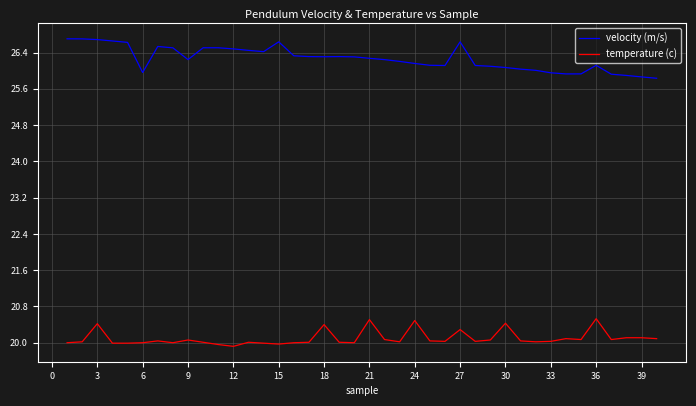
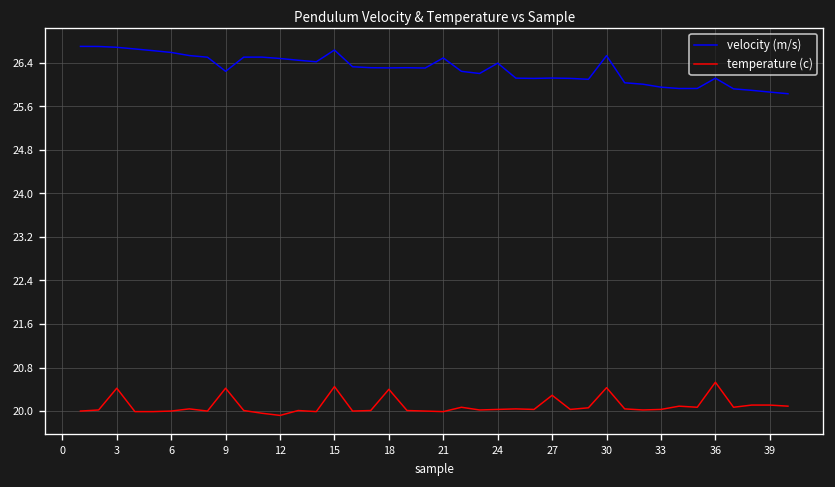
  {
    "velocity (m/s)": {
      "3": 26.7,
-     "6": 26.0,
+     "6": 26.6,
      "9": 26.2,
      "12": 26.5,
      "15": 26.6,
      "18": 26.3,
-     "21": 26.3,
-     "24": 26.2,
-     "27": 26.6,
-     "30": 26.1,
+     "21": 26.5,
+     "24": 26.4,
+     "27": 26.1,
+     "30": 26.5,
      "33": 26.0,
      "36": 26.1,
      "39": 25.9
    },
    "temperature (c)": {
      "3": 20.4,
      "6": 20.0,
-     "9": 20.1,
+     "9": 20.4,
      "12": 19.9,
-     "15": 20.0,
+     "15": 20.5,
      "18": 20.4,
-     "21": 20.5,
-     "24": 20.5,
+     "21": 20.0,
+     "24": 20.0,
      "27": 20.3,
      "30": 20.4,
      "33": 20.0,
      "36": 20.5,
      "39": 20.1
    }
  }
